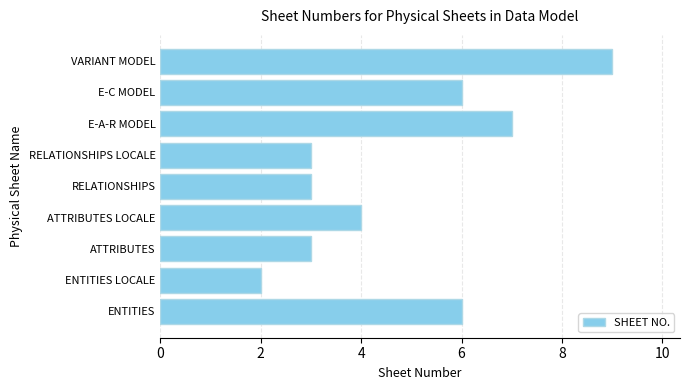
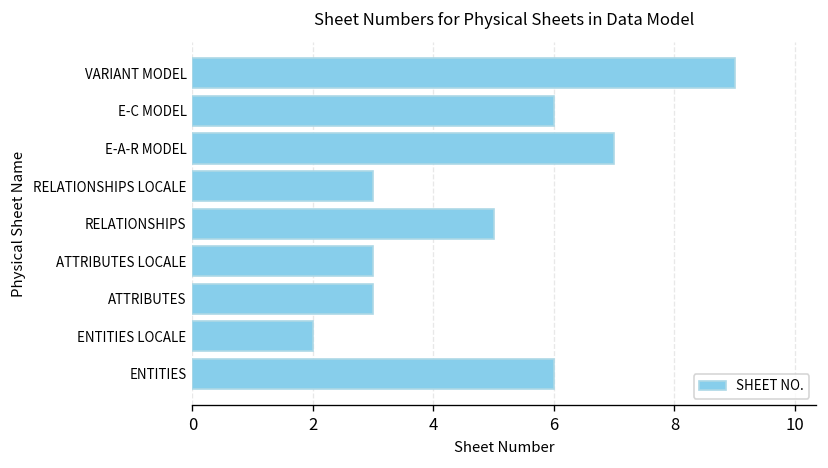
  {
    "VARIANT MODEL": 9,
    "E-C MODEL": 6,
    "E-A-R MODEL": 7,
    "RELATIONSHIPS LOCALE": 3,
-   "RELATIONSHIPS": 3,
-   "ATTRIBUTES LOCALE": 4,
+   "RELATIONSHIPS": 5,
+   "ATTRIBUTES LOCALE": 3,
    "ATTRIBUTES": 3,
    "ENTITIES LOCALE": 2,
    "ENTITIES": 6
  }
